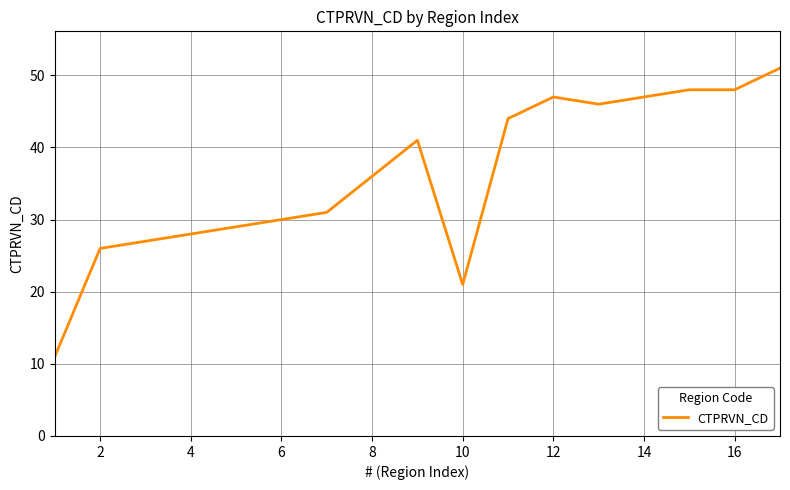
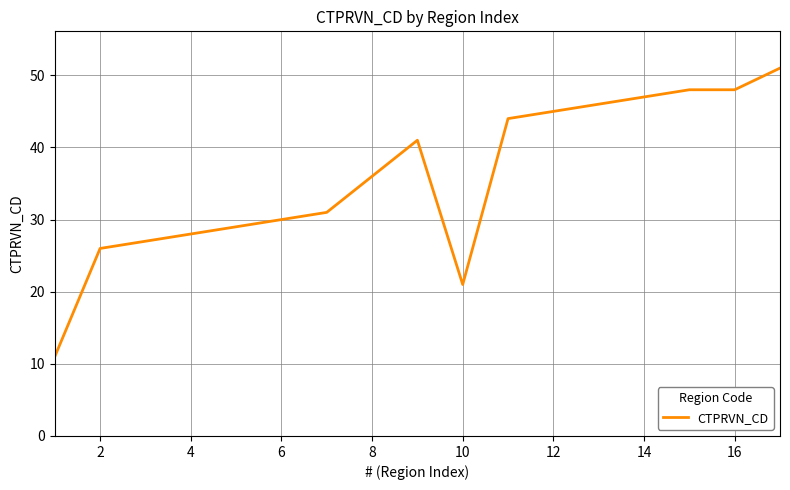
  {
    "2": 26,
    "4": 28,
    "6": 30,
    "8": 36,
    "10": 21,
-   "12": 47,
+   "12": 45,
    "14": 47,
    "16": 48
  }
